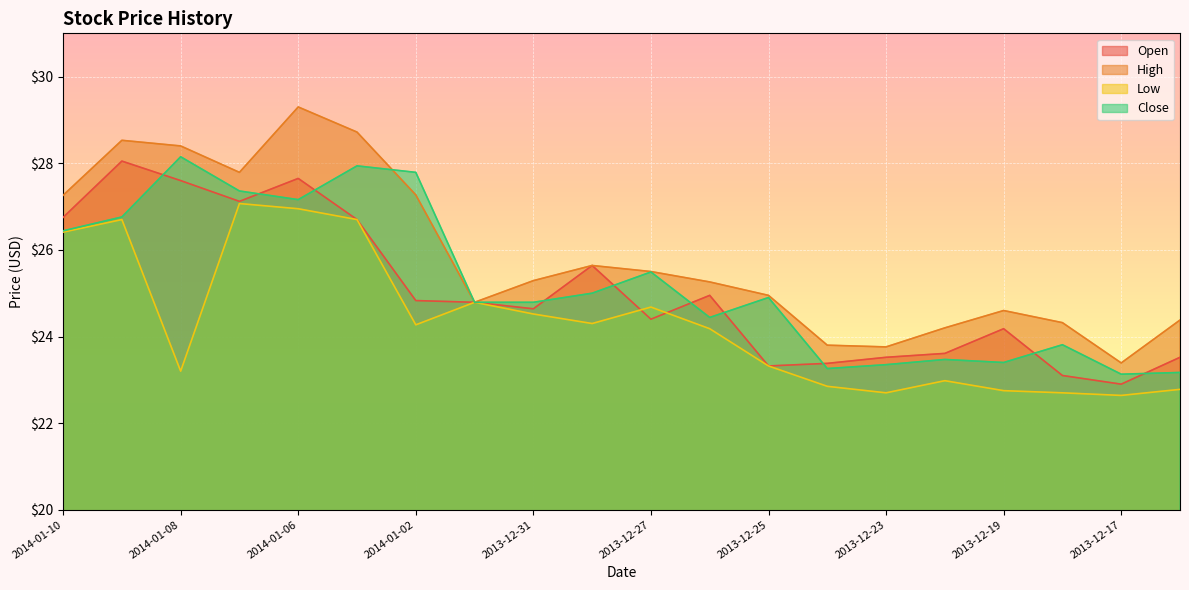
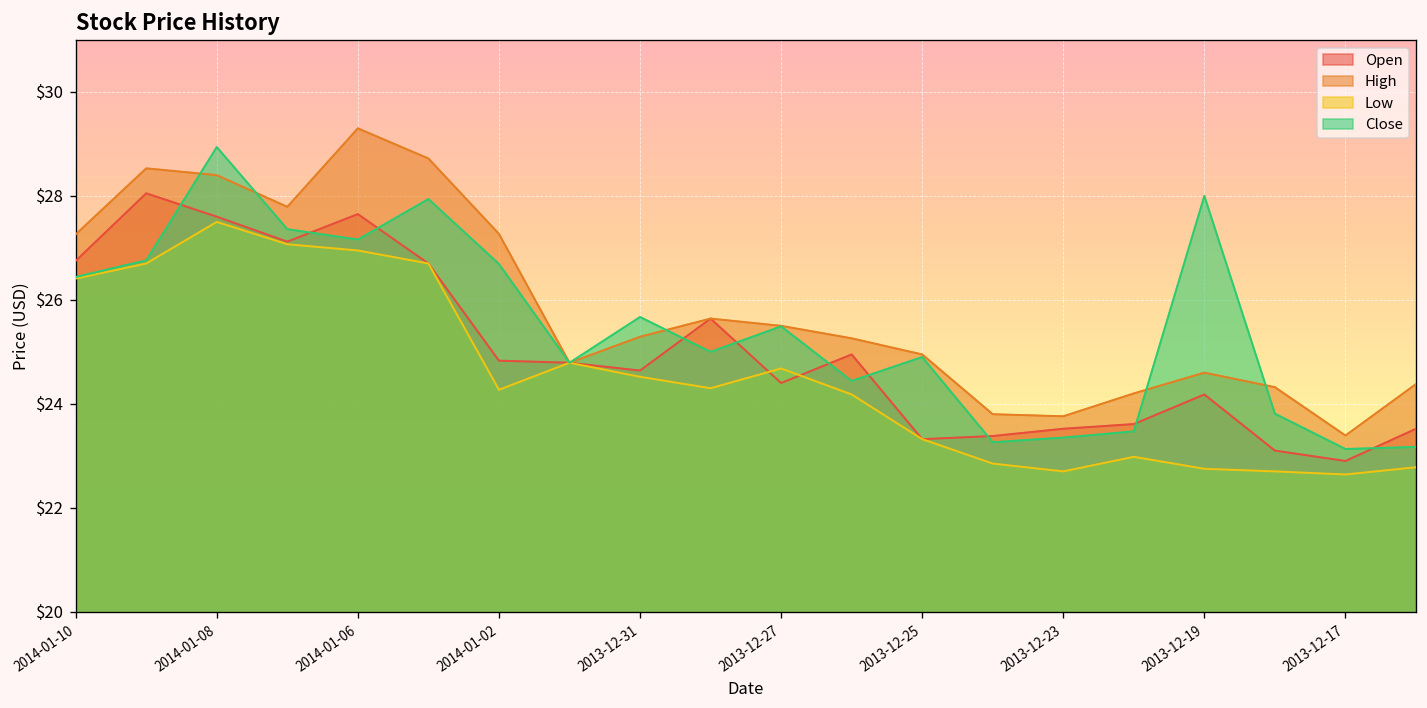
  {
    "Low": {
-     "2014-01-08": "$23.2",
+     "2014-01-08": "$27.5",
      "2014-01-06": "$27.0",
      "2014-01-02": "$24.3",
      "2013-12-31": "$24.5",
      "2013-12-27": "$24.7",
      "2013-12-23": "$22.7",
      "2013-12-19": "$22.8",
      "2013-12-17": "$22.6"
    },
    "Close": {
-     "2014-01-08": "$28.2",
+     "2014-01-08": "$28.9",
      "2014-01-06": "$27.2",
-     "2014-01-02": "$27.8",
-     "2013-12-31": "$24.8",
+     "2014-01-02": "$26.7",
+     "2013-12-31": "$25.7",
      "2013-12-23": "$23.4",
-     "2013-12-19": "$23.4",
+     "2013-12-19": "$28.0",
      "2013-12-17": "$23.1"
    }
  }
